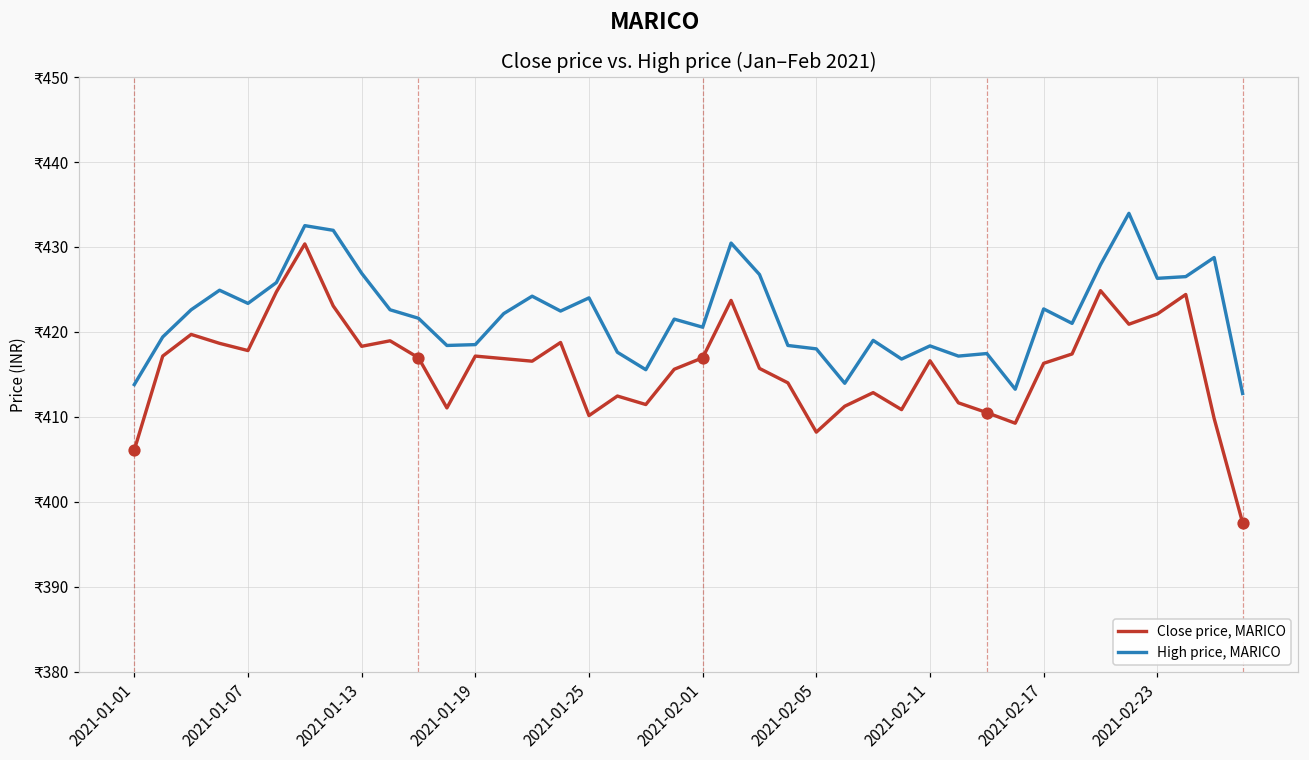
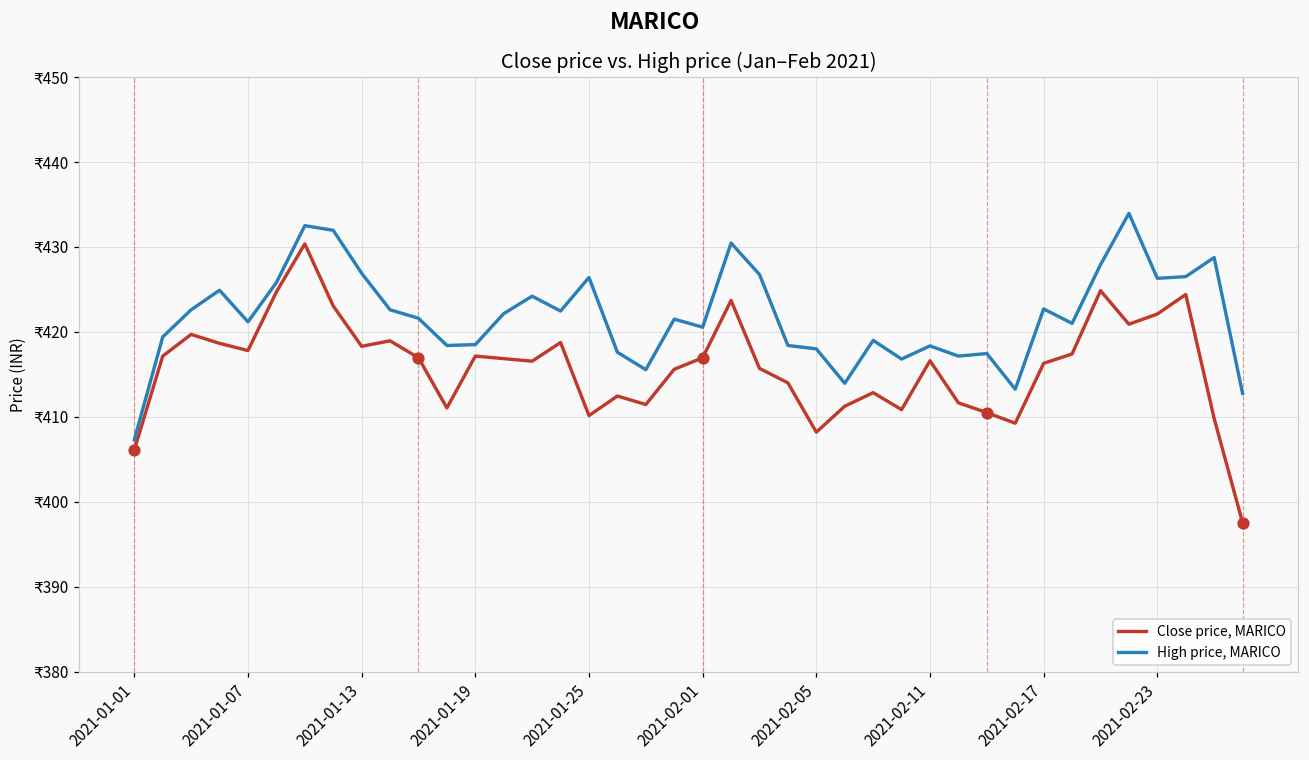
  {
    "High price, MARICO": {
-     "2021-01-01": "₹414",
-     "2021-01-07": "₹423",
+     "2021-01-01": "₹407",
+     "2021-01-07": "₹421",
      "2021-01-13": "₹427",
      "2021-01-19": "₹419",
-     "2021-01-25": "₹424",
+     "2021-01-25": "₹426",
      "2021-02-01": "₹421",
      "2021-02-05": "₹418",
      "2021-02-11": "₹418",
      "2021-02-17": "₹423",
      "2021-02-23": "₹426"
    }
  }
